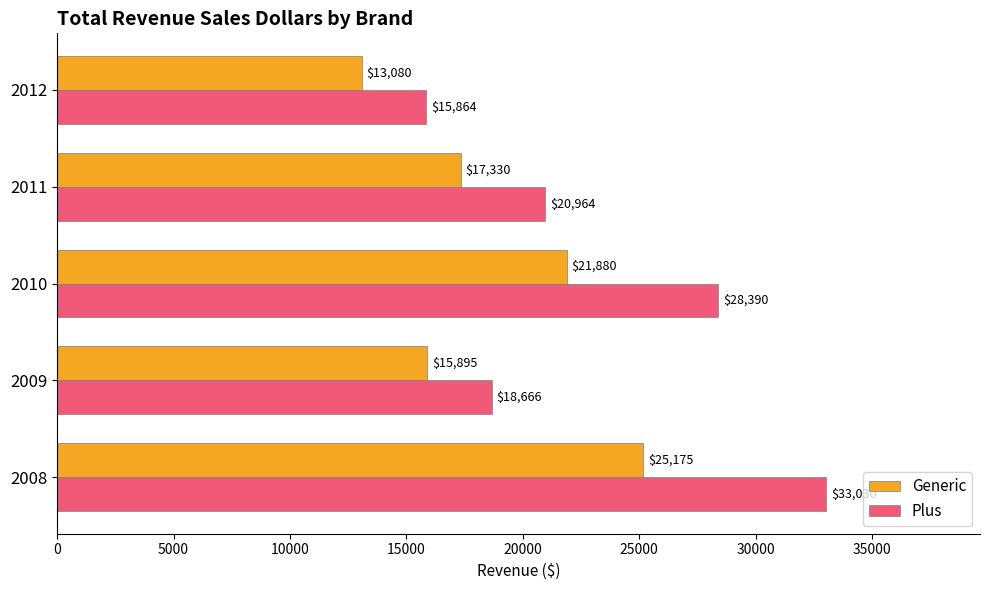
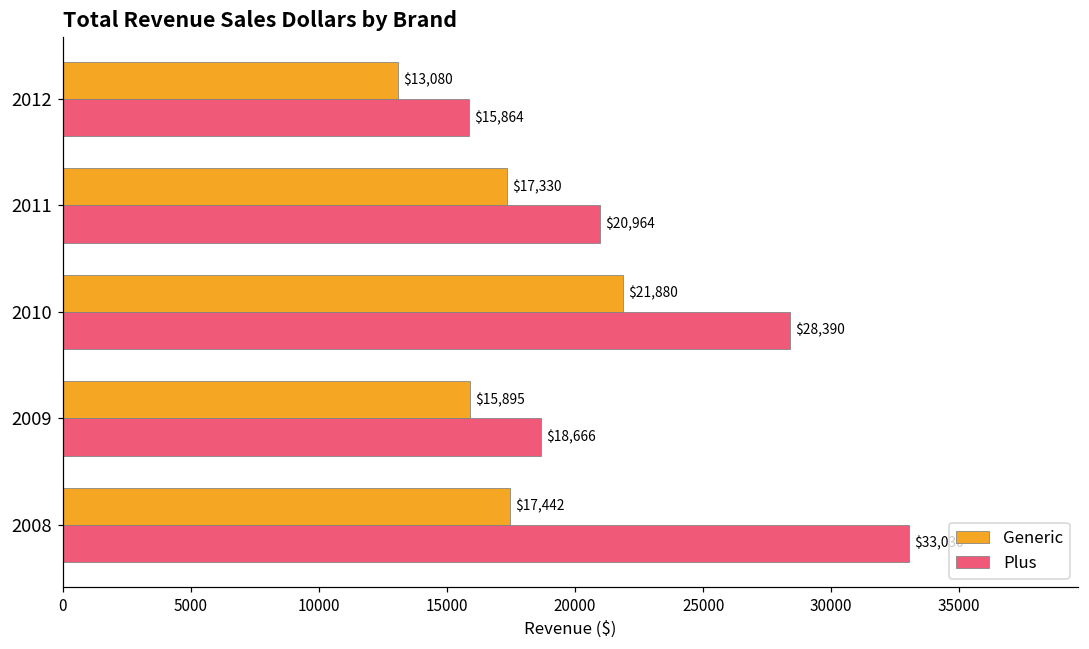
  {
    "Generic": {
      "2012": "$13,080",
      "2011": "$17,330",
      "2010": "$21,880",
      "2009": "$15,895",
-     "2008": "$25,175"
+     "2008": "$17,442"
    },
    "Plus": {
      "2012": "$15,864",
      "2011": "$20,964",
      "2010": "$28,390",
      "2009": "$18,666"
    }
  }
